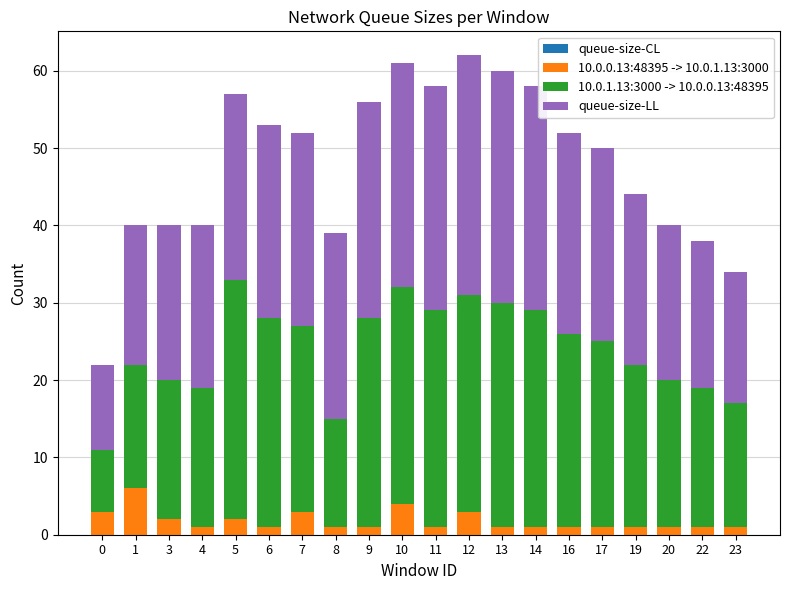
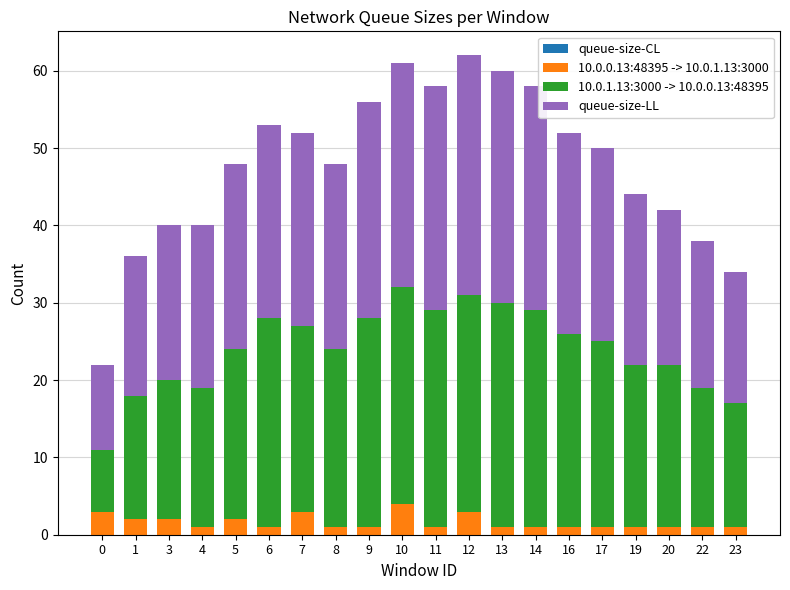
  {
    "queue-size-CL": {
      "0": 0,
      "1": 0,
      "3": 0,
      "4": 0,
      "5": 0,
      "6": 0,
      "7": 0,
      "8": 0,
      "9": 0,
      "10": 0,
      "11": 0,
      "12": 0,
      "13": 0,
      "14": 0,
      "16": 0,
      "17": 0,
      "19": 0,
      "20": 0,
      "22": 0,
      "23": 0
    },
    "10.0.0.13:48395 -> 10.0.1.13:3000": {
      "0": 3,
-     "1": 6,
+     "1": 2,
      "3": 2,
      "4": 1,
      "5": 2,
      "6": 1,
      "7": 3,
      "8": 1,
      "9": 1,
      "10": 4,
      "11": 1,
      "12": 3,
      "13": 1,
      "14": 1,
      "16": 1,
      "17": 1,
      "19": 1,
      "20": 1,
      "22": 1,
      "23": 1
    },
    "10.0.1.13:3000 -> 10.0.0.13:48395": {
      "0": 8,
      "1": 16,
      "3": 18,
      "4": 18,
-     "5": 31,
+     "5": 22,
      "6": 27,
      "7": 24,
-     "8": 14,
+     "8": 23,
      "9": 27,
      "10": 28,
      "11": 28,
      "12": 28,
      "13": 29,
      "14": 28,
      "16": 25,
      "17": 24,
      "19": 21,
-     "20": 19,
+     "20": 21,
      "22": 18,
      "23": 16
    },
    "queue-size-LL": {
      "0": 11,
      "1": 18,
      "3": 20,
      "4": 21,
      "5": 24,
      "6": 25,
      "7": 25,
      "8": 24,
      "9": 28,
      "10": 29,
      "11": 29,
      "12": 31,
      "13": 30,
      "14": 29,
      "16": 26,
      "17": 25,
      "19": 22,
      "20": 20,
      "22": 19,
      "23": 17
    }
  }
